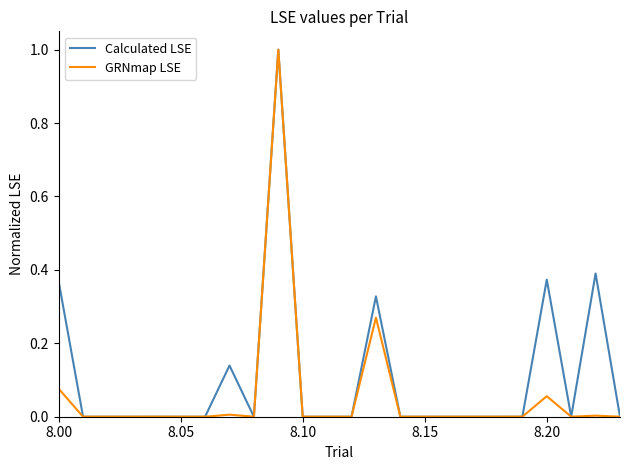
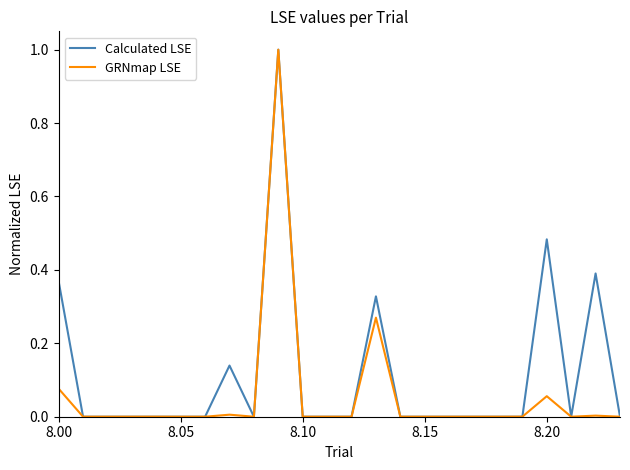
  {
    "Calculated LSE": {
      "8.00": 0.37,
-     "8.20": 0.37
+     "8.20": 0.48
    },
    "GRNmap LSE": {
      "8.00": 0.08,
      "8.20": 0.06
    }
  }
